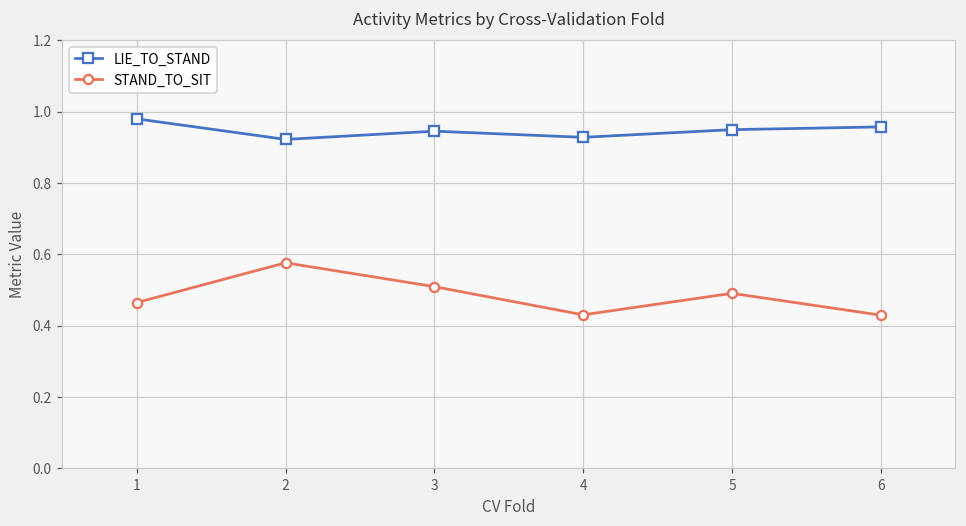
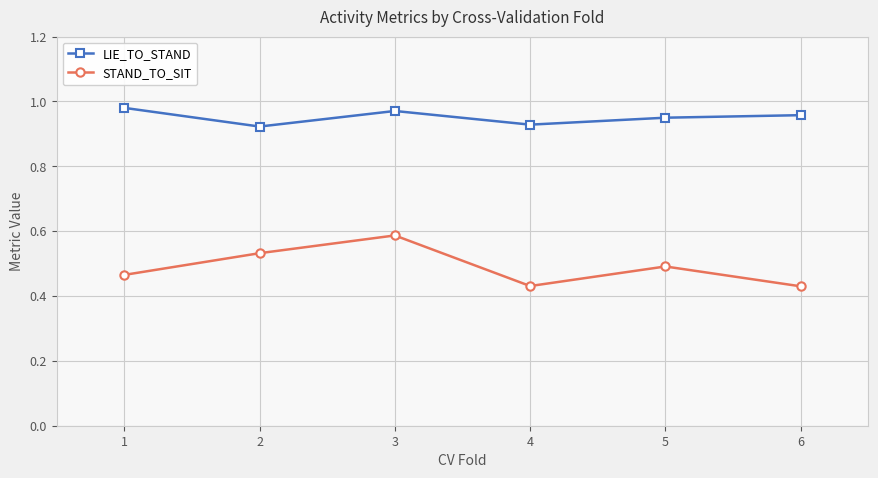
  {
    "LIE_TO_STAND": {
      "1": 0.98,
      "2": 0.92,
-     "3": 0.95,
+     "3": 0.97,
      "4": 0.93,
      "5": 0.95,
      "6": 0.96
    },
    "STAND_TO_SIT": {
      "1": 0.47,
-     "2": 0.58,
-     "3": 0.51,
+     "2": 0.53,
+     "3": 0.59,
      "4": 0.43,
      "5": 0.49,
      "6": 0.43
    }
  }
